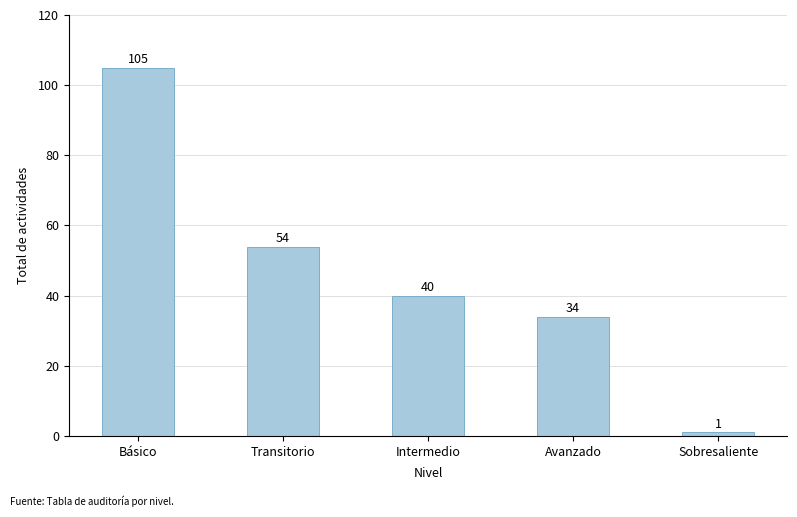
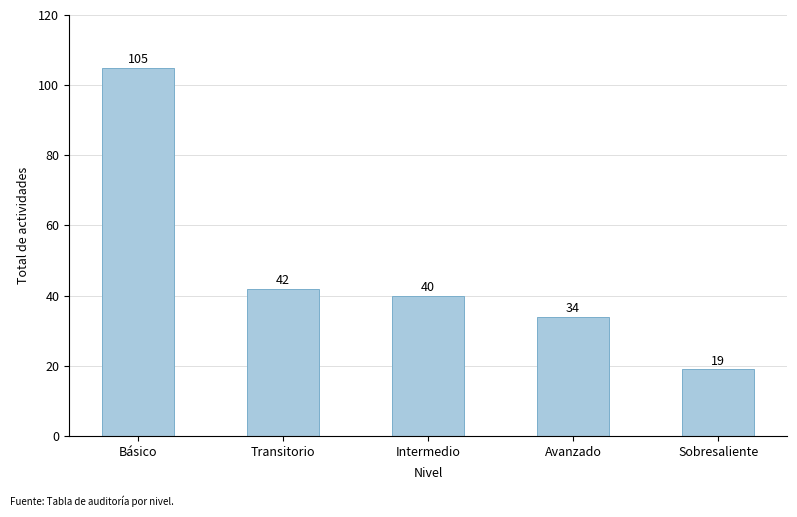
  {
    "Básico": 105,
-   "Transitorio": 54,
+   "Transitorio": 42,
    "Intermedio": 40,
    "Avanzado": 34,
-   "Sobresaliente": 1
+   "Sobresaliente": 19
  }
